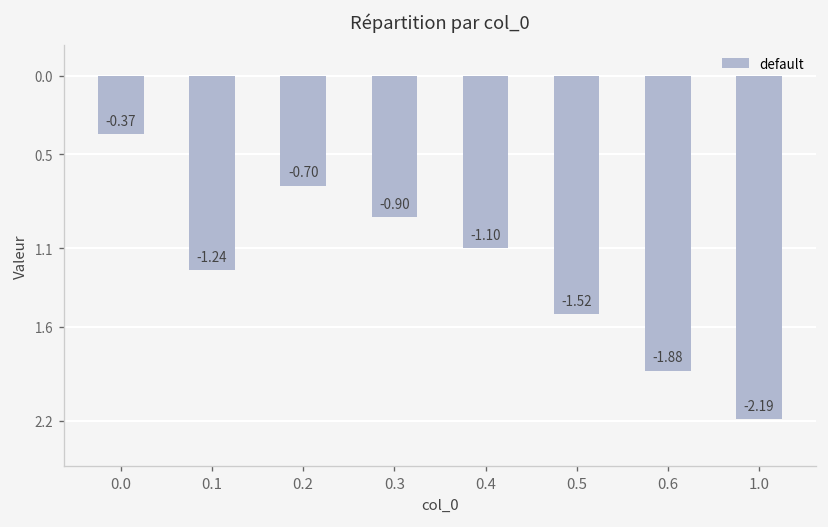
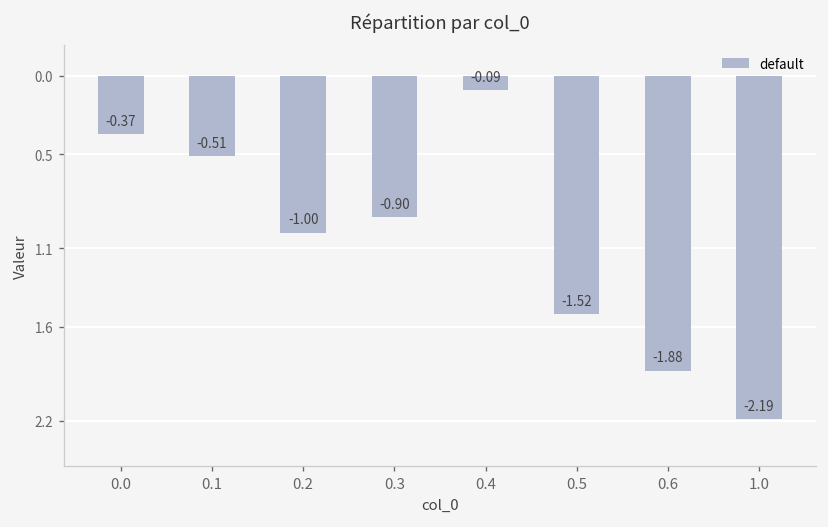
  {
    "0.0": -0.37,
-   "0.1": -1.24,
-   "0.2": -0.70,
+   "0.1": -0.51,
+   "0.2": -1.00,
    "0.3": -0.90,
-   "0.4": -1.10,
+   "0.4": -0.09,
    "0.5": -1.52,
    "0.6": -1.88,
    "1.0": -2.19
  }
